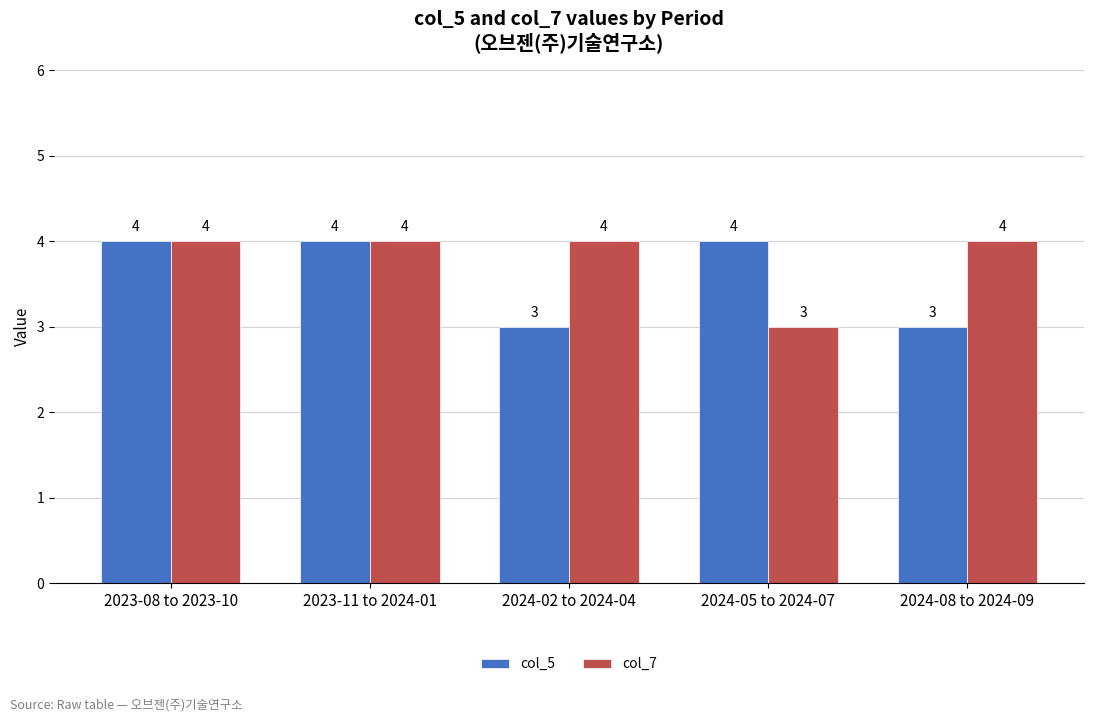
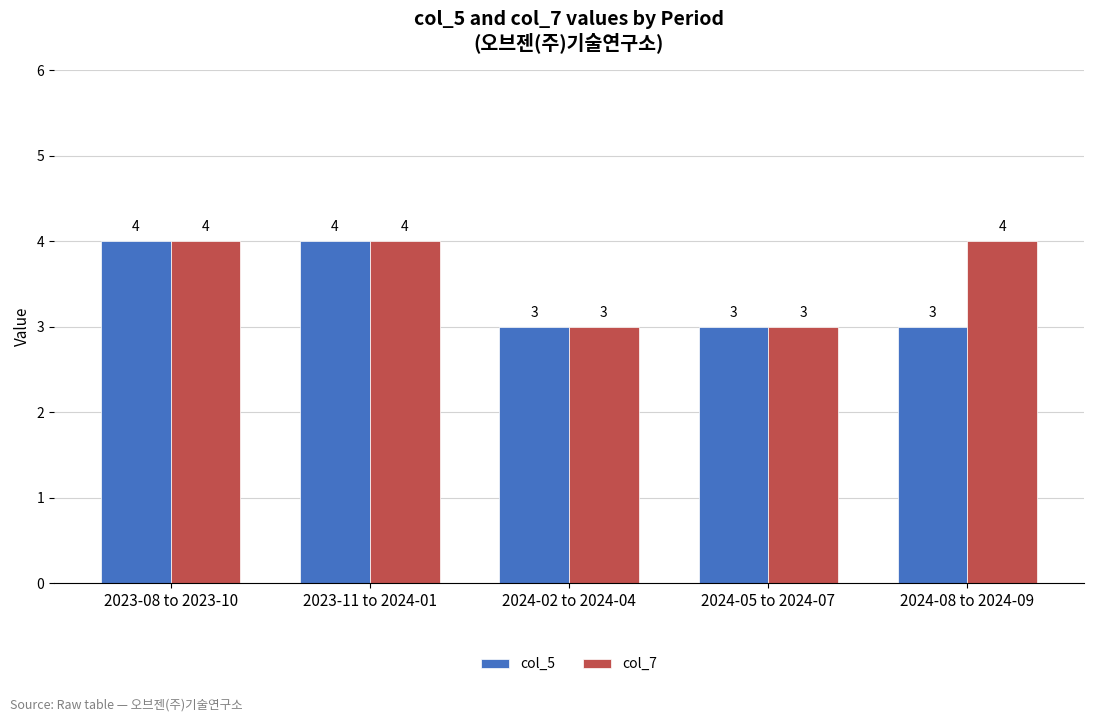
  {
    "col_5": {
      "2023-08 to 2023-10": 4,
      "2023-11 to 2024-01": 4,
      "2024-02 to 2024-04": 3,
-     "2024-05 to 2024-07": 4,
+     "2024-05 to 2024-07": 3,
      "2024-08 to 2024-09": 3
    },
    "col_7": {
      "2023-08 to 2023-10": 4,
      "2023-11 to 2024-01": 4,
-     "2024-02 to 2024-04": 4,
+     "2024-02 to 2024-04": 3,
      "2024-05 to 2024-07": 3,
      "2024-08 to 2024-09": 4
    }
  }
